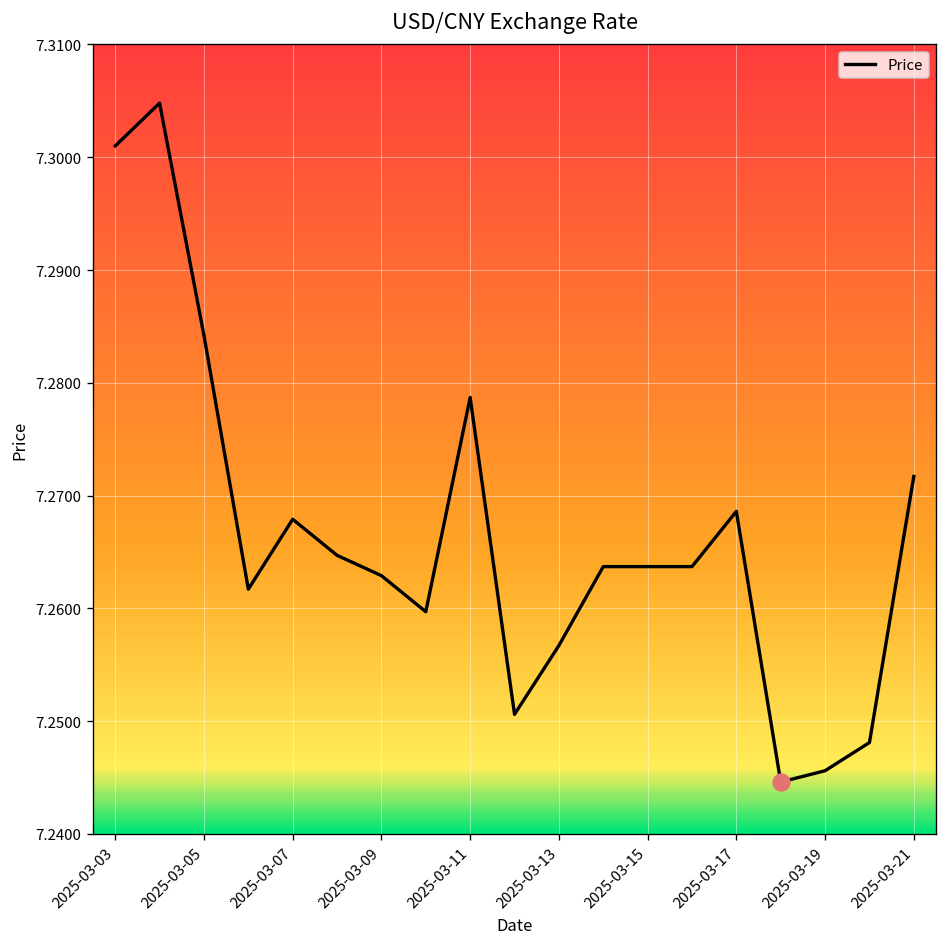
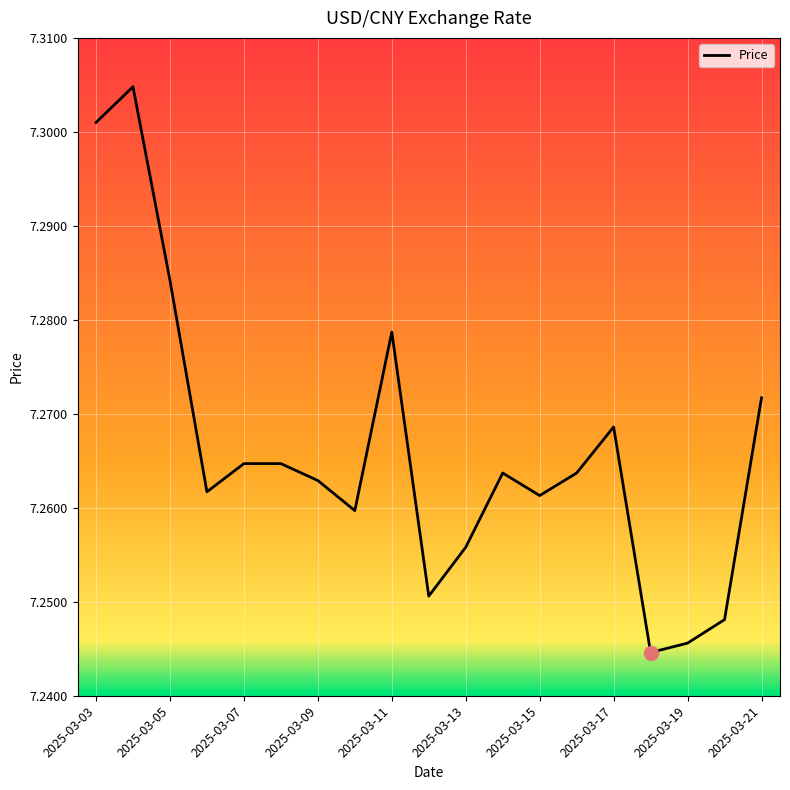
  {
    "Price": {
      "2025-03-03": 7.301,
      "2025-03-05": 7.284,
-     "2025-03-07": 7.268,
+     "2025-03-07": 7.265,
      "2025-03-09": 7.263,
      "2025-03-11": 7.279,
-     "2025-03-13": 7.257,
-     "2025-03-15": 7.264,
+     "2025-03-13": 7.256,
+     "2025-03-15": 7.261,
      "2025-03-17": 7.269,
      "2025-03-19": 7.246,
      "2025-03-21": 7.272
    }
  }
